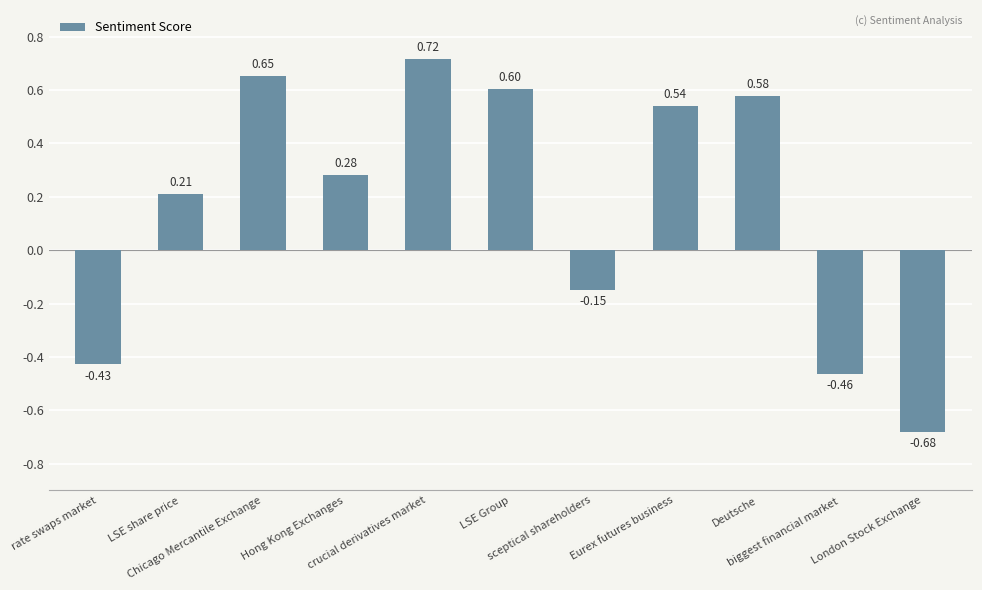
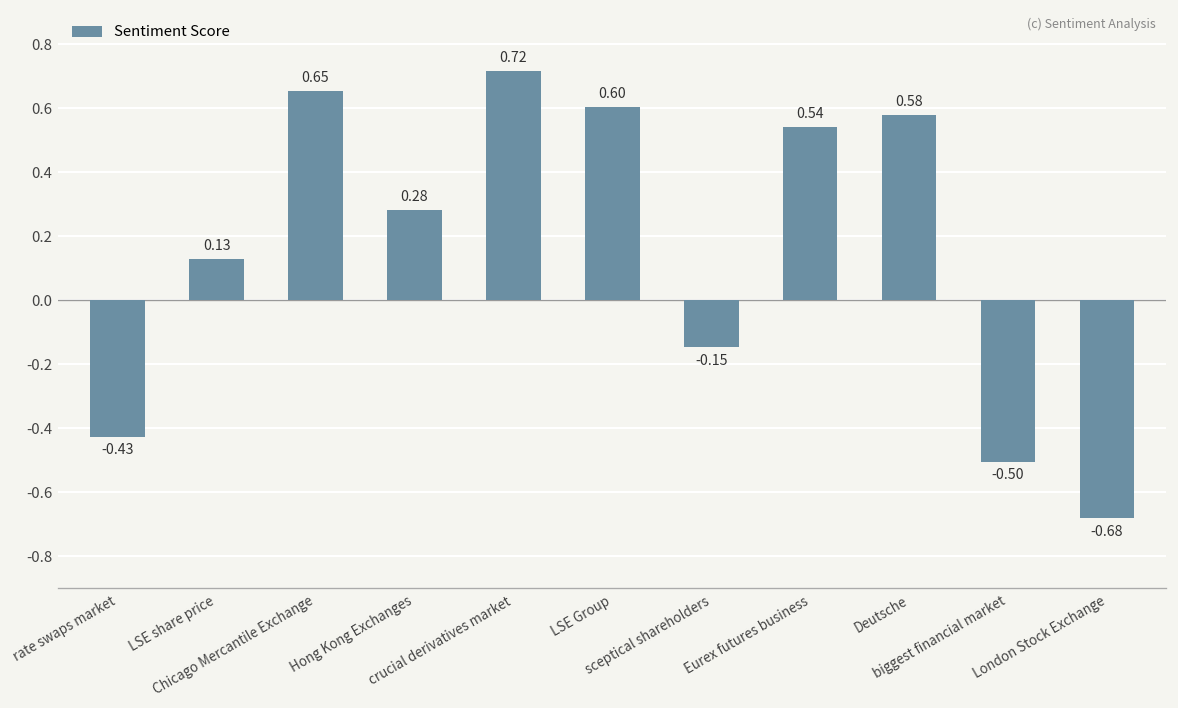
  {
    "rate swaps market": -0.43,
-   "LSE share price": 0.21,
+   "LSE share price": 0.13,
    "Chicago Mercantile Exchange": 0.65,
    "Hong Kong Exchanges": 0.28,
    "crucial derivatives market": 0.72,
    "LSE Group": 0.60,
    "sceptical shareholders": -0.15,
    "Eurex futures business": 0.54,
    "Deutsche": 0.58,
-   "biggest financial market": -0.46,
+   "biggest financial market": -0.50,
    "London Stock Exchange": -0.68
  }
